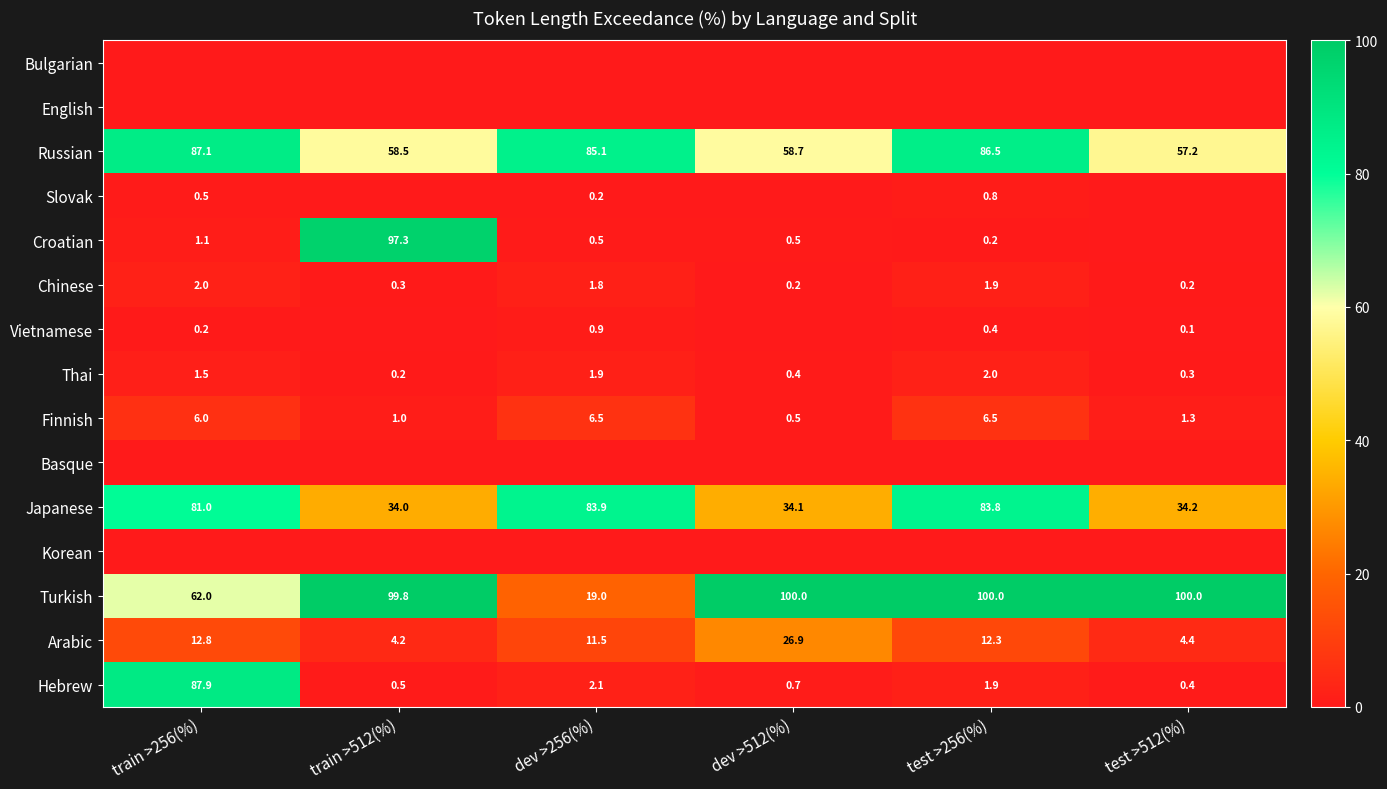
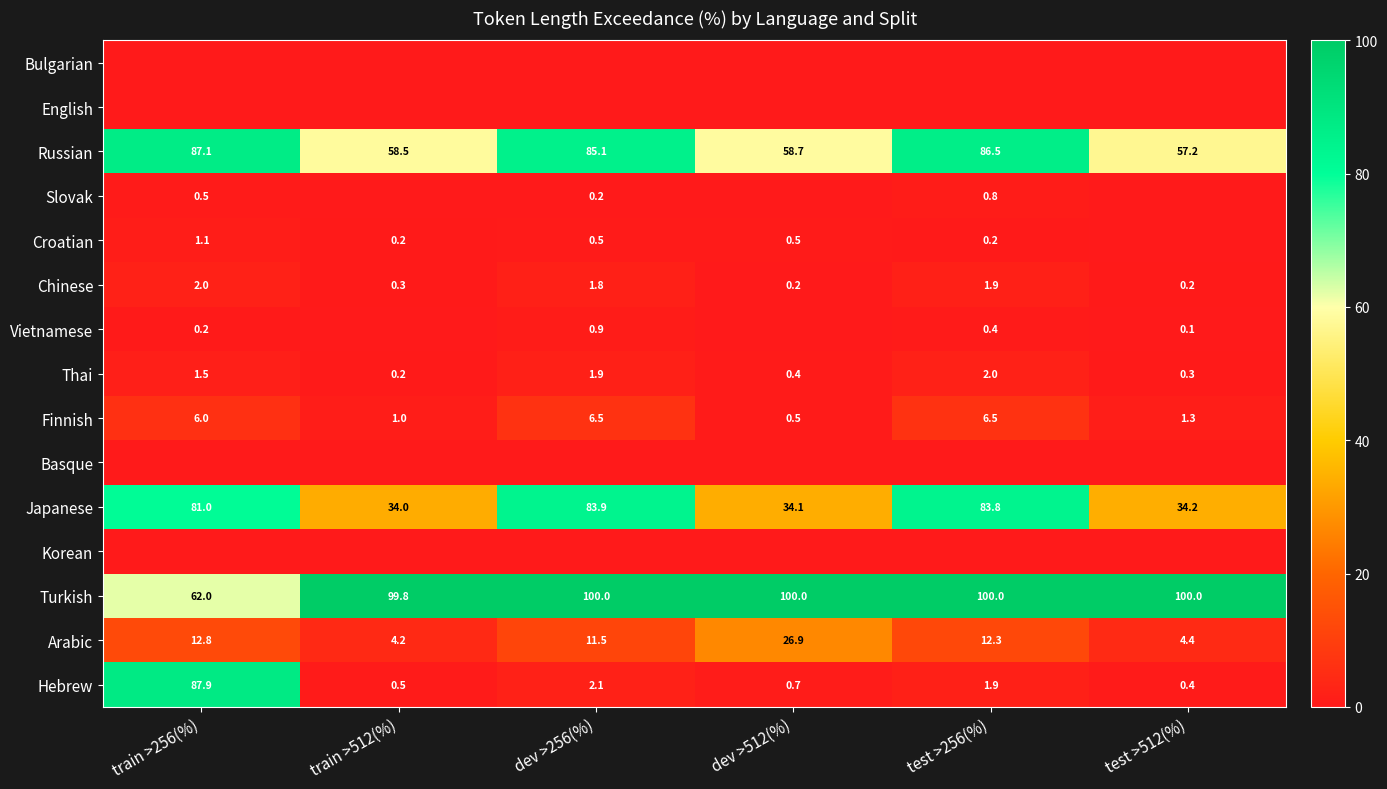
  {
    "Russian": {
      "train >256(%)": 87.1,
      "train >512(%)": 58.5,
      "dev >256(%)": 85.1,
      "dev >512(%)": 58.7,
      "test >256(%)": 86.5,
      "test >512(%)": 57.2
    },
    "Slovak": {
      "train >256(%)": 0.5,
      "dev >256(%)": 0.2,
      "test >256(%)": 0.8
    },
    "Croatian": {
      "train >256(%)": 1.1,
-     "train >512(%)": 97.3,
+     "train >512(%)": 0.2,
      "dev >256(%)": 0.5,
      "dev >512(%)": 0.5,
      "test >256(%)": 0.2
    },
    "Chinese": {
      "train >256(%)": 2.0,
      "train >512(%)": 0.3,
      "dev >256(%)": 1.8,
      "dev >512(%)": 0.2,
      "test >256(%)": 1.9,
      "test >512(%)": 0.2
    },
    "Vietnamese": {
      "train >256(%)": 0.2,
      "dev >256(%)": 0.9,
      "test >256(%)": 0.4,
      "test >512(%)": 0.1
    },
    "Thai": {
      "train >256(%)": 1.5,
      "train >512(%)": 0.2,
      "dev >256(%)": 1.9,
      "dev >512(%)": 0.4,
      "test >256(%)": 2.0,
      "test >512(%)": 0.3
    },
    "Finnish": {
      "train >256(%)": 6.0,
      "train >512(%)": 1.0,
      "dev >256(%)": 6.5,
      "dev >512(%)": 0.5,
      "test >256(%)": 6.5,
      "test >512(%)": 1.3
    },
    "Japanese": {
      "train >256(%)": 81.0,
      "train >512(%)": 34.0,
      "dev >256(%)": 83.9,
      "dev >512(%)": 34.1,
      "test >256(%)": 83.8,
      "test >512(%)": 34.2
    },
    "Turkish": {
      "train >256(%)": 62.0,
      "train >512(%)": 99.8,
-     "dev >256(%)": 19.0,
+     "dev >256(%)": 100.0,
      "dev >512(%)": 100.0,
      "test >256(%)": 100.0,
      "test >512(%)": 100.0
    },
    "Arabic": {
      "train >256(%)": 12.8,
      "train >512(%)": 4.2,
      "dev >256(%)": 11.5,
      "dev >512(%)": 26.9,
      "test >256(%)": 12.3,
      "test >512(%)": 4.4
    },
    "Hebrew": {
      "train >256(%)": 87.9,
      "train >512(%)": 0.5,
      "dev >256(%)": 2.1,
      "dev >512(%)": 0.7,
      "test >256(%)": 1.9,
      "test >512(%)": 0.4
    }
  }
